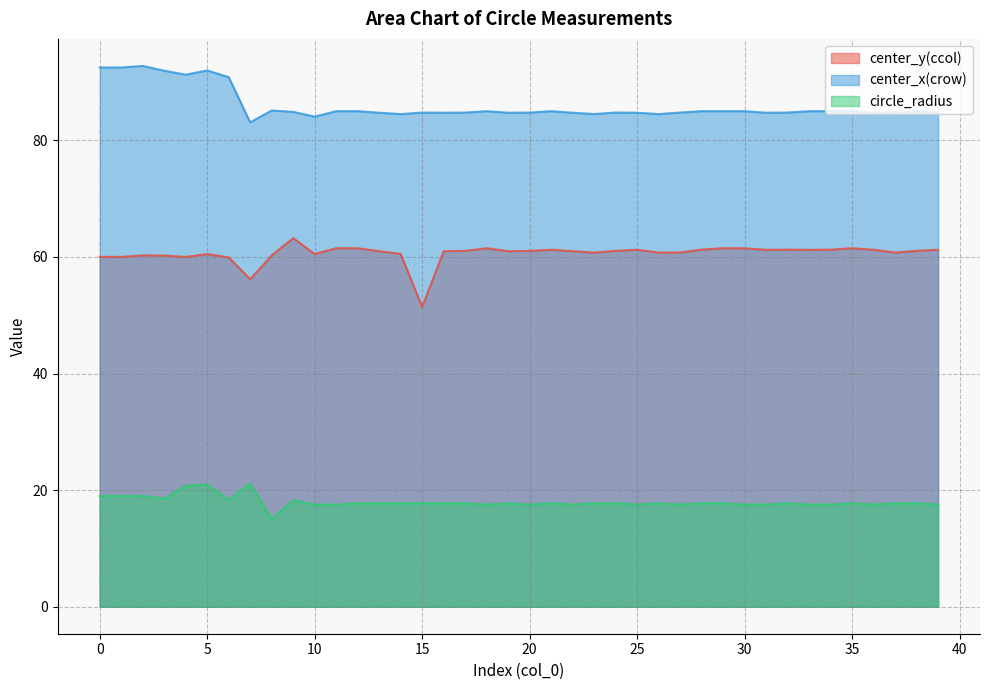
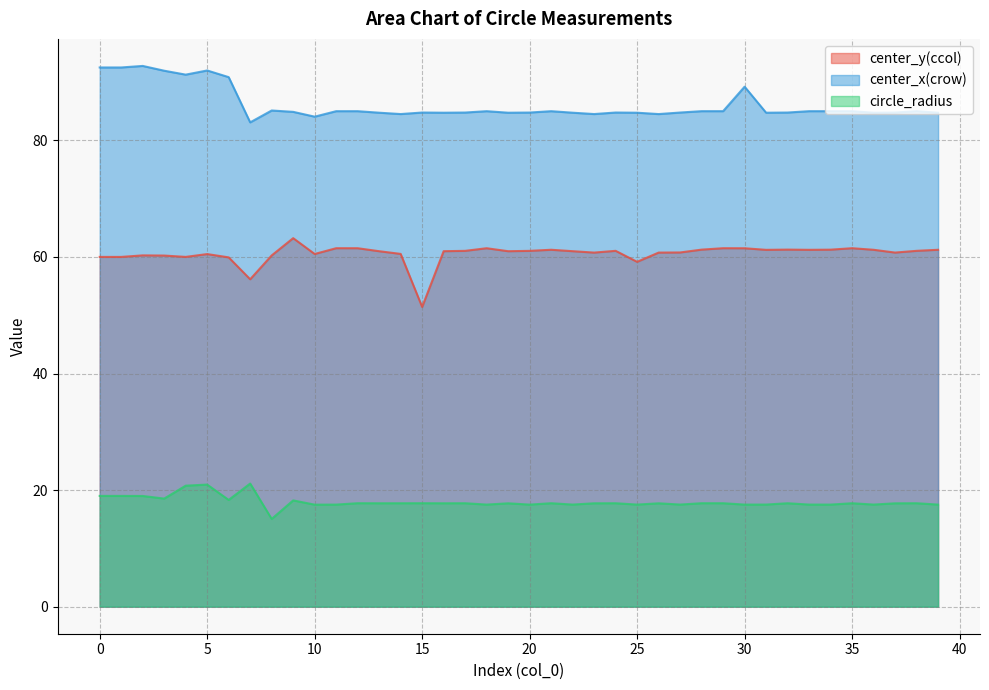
  {
    "center_y(ccol)": {
      "0": 60,
      "5": 60,
      "10": 61,
      "15": 51,
      "20": 61,
-     "25": 61,
+     "25": 59,
      "30": 61,
      "35": 61
    },
    "center_x(crow)": {
      "0": 92,
      "5": 92,
      "10": 84,
      "15": 85,
      "20": 85,
      "25": 85,
-     "30": 85
+     "30": 89
    },
    "circle_radius": {
      "0": 19,
      "5": 21,
      "10": 18,
      "15": 18,
      "20": 18,
      "25": 18,
      "30": 18,
      "35": 18
    }
  }
